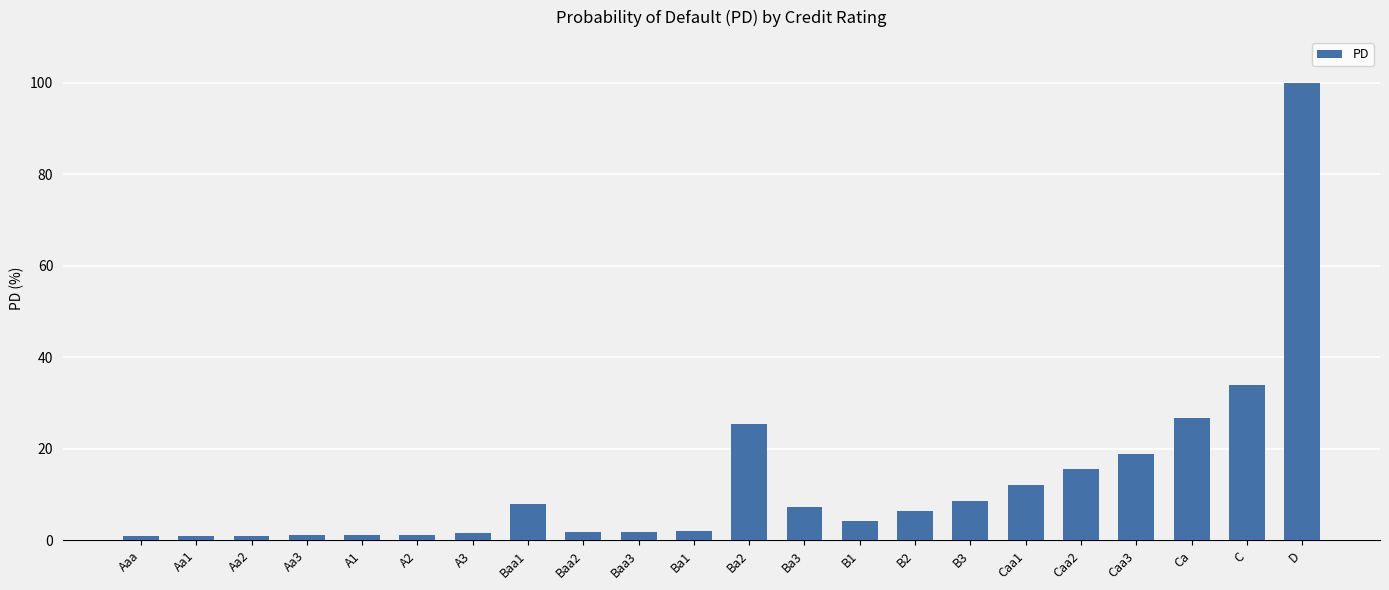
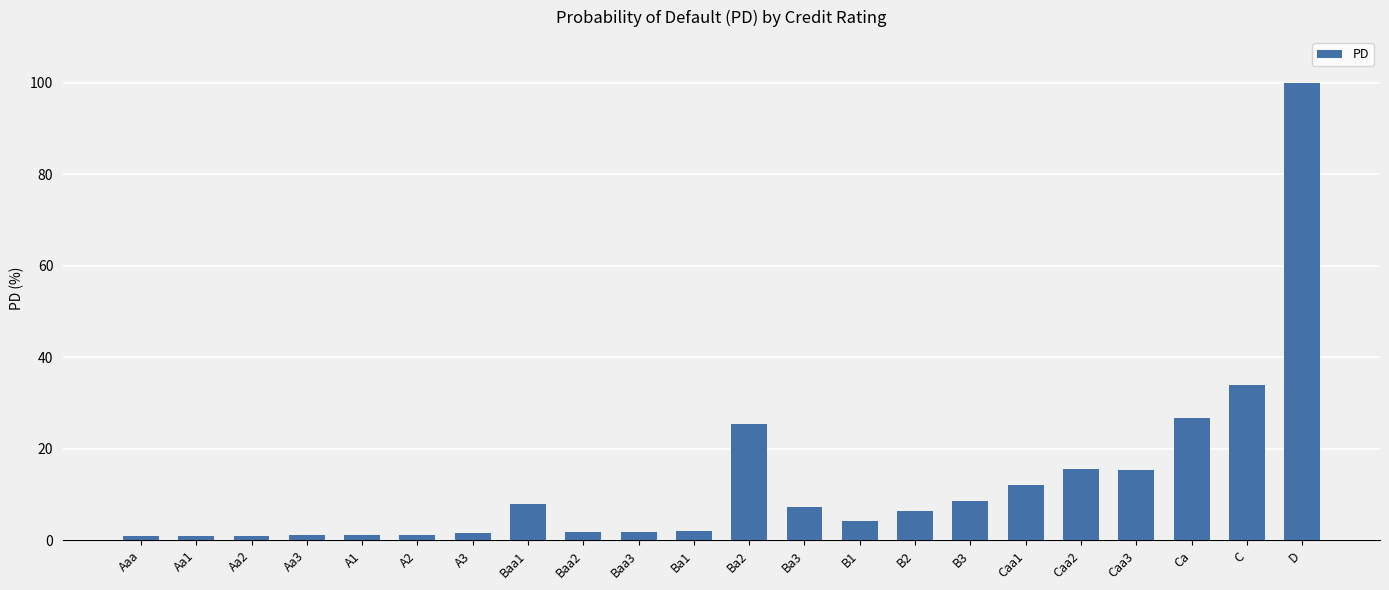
  {
    "Aaa": 1,
    "Aa1": 1,
    "Aa2": 1,
    "Aa3": 1,
    "A1": 1,
    "A2": 1,
    "A3": 2,
    "Baa1": 8,
    "Baa2": 2,
    "Baa3": 2,
    "Ba1": 2,
    "Ba2": 26,
    "Ba3": 7,
    "B1": 4,
    "B2": 6,
    "B3": 9,
    "Caa1": 12,
    "Caa2": 16,
-   "Caa3": 19,
+   "Caa3": 15,
    "Ca": 27,
    "C": 34,
    "D": 100
  }
